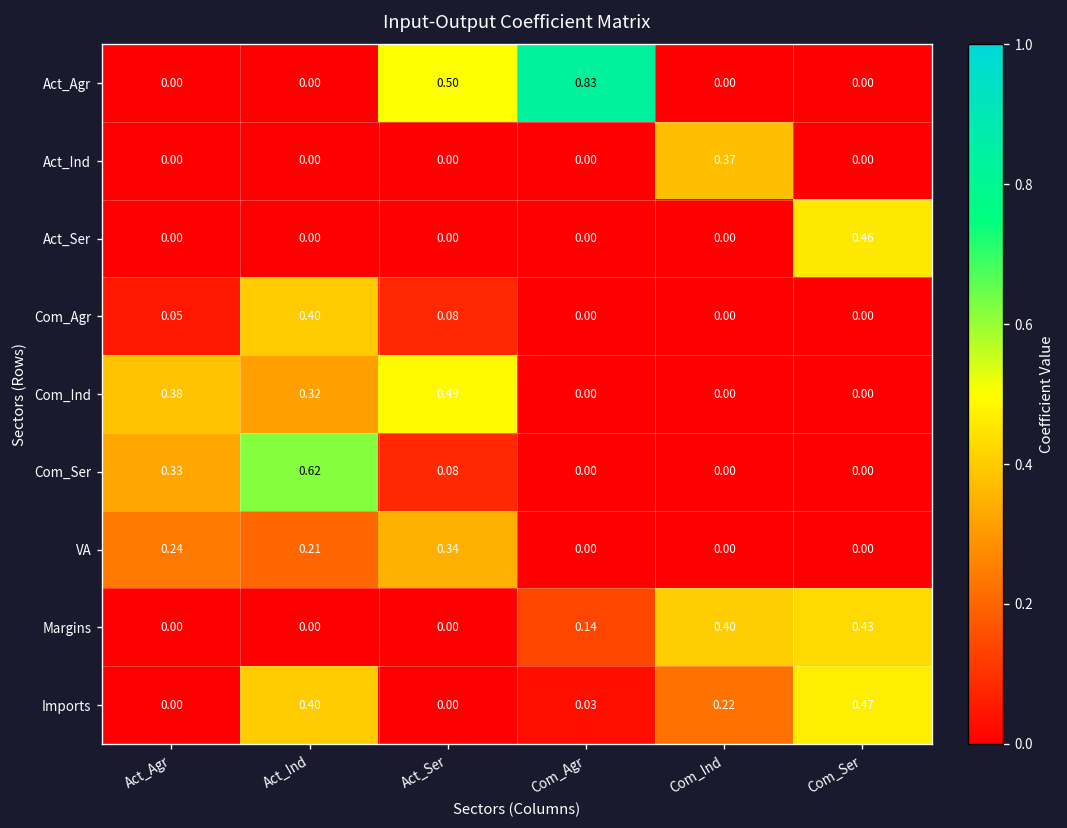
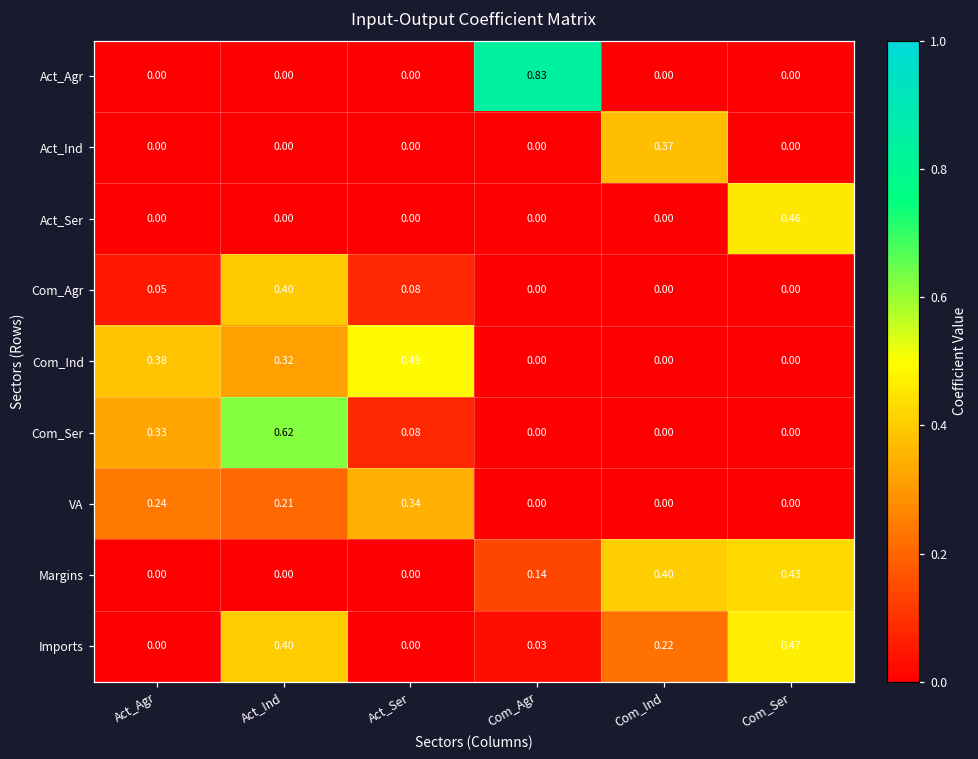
  {
    "Act_Agr": {
      "Act_Agr": 0.00,
      "Act_Ind": 0.00,
-     "Act_Ser": 0.50,
+     "Act_Ser": 0.00,
      "Com_Agr": 0.83,
      "Com_Ind": 0.00,
      "Com_Ser": 0.00
    },
    "Act_Ind": {
      "Act_Agr": 0.00,
      "Act_Ind": 0.00,
      "Act_Ser": 0.00,
      "Com_Agr": 0.00,
      "Com_Ind": 0.37,
      "Com_Ser": 0.00
    },
    "Act_Ser": {
      "Act_Agr": 0.00,
      "Act_Ind": 0.00,
      "Act_Ser": 0.00,
      "Com_Agr": 0.00,
      "Com_Ind": 0.00,
      "Com_Ser": 0.46
    },
    "Com_Agr": {
      "Act_Agr": 0.05,
      "Act_Ind": 0.40,
      "Act_Ser": 0.08,
      "Com_Agr": 0.00,
      "Com_Ind": 0.00,
      "Com_Ser": 0.00
    },
    "Com_Ind": {
      "Act_Agr": 0.38,
      "Act_Ind": 0.32,
      "Act_Ser": 0.49,
      "Com_Agr": 0.00,
      "Com_Ind": 0.00,
      "Com_Ser": 0.00
    },
    "Com_Ser": {
      "Act_Agr": 0.33,
      "Act_Ind": 0.62,
      "Act_Ser": 0.08,
      "Com_Agr": 0.00,
      "Com_Ind": 0.00,
      "Com_Ser": 0.00
    },
    "VA": {
      "Act_Agr": 0.24,
      "Act_Ind": 0.21,
      "Act_Ser": 0.34,
      "Com_Agr": 0.00,
      "Com_Ind": 0.00,
      "Com_Ser": 0.00
    },
    "Margins": {
      "Act_Agr": 0.00,
      "Act_Ind": 0.00,
      "Act_Ser": 0.00,
      "Com_Agr": 0.14,
      "Com_Ind": 0.40,
      "Com_Ser": 0.43
    },
    "Imports": {
      "Act_Agr": 0.00,
      "Act_Ind": 0.40,
      "Act_Ser": 0.00,
      "Com_Agr": 0.03,
      "Com_Ind": 0.22,
      "Com_Ser": 0.47
    }
  }
